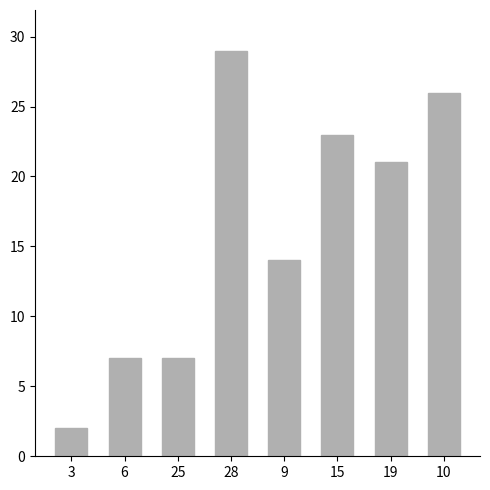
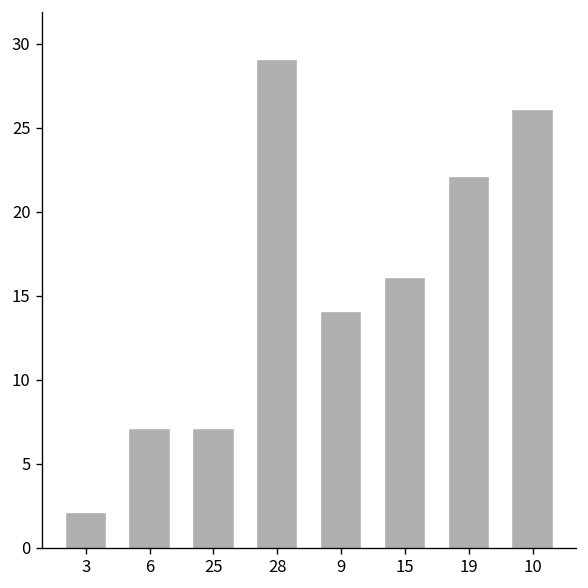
  {
    "3": 2,
    "6": 7,
    "25": 7,
    "28": 29,
    "9": 14,
-   "15": 23,
-   "19": 21,
+   "15": 16,
+   "19": 22,
    "10": 26
  }
